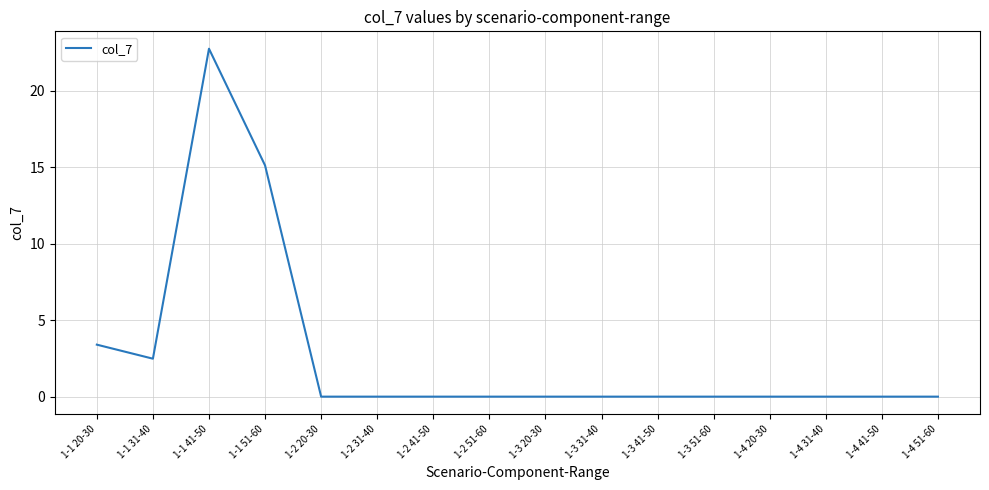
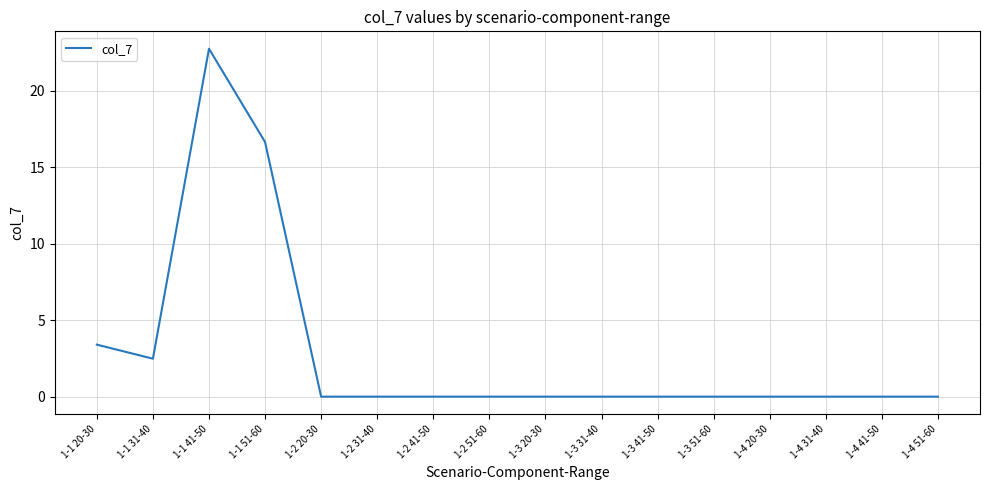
  {
    "1-1 20-30": 3.4,
    "1-1 31-40": 2.5,
    "1-1 41-50": 22.8,
-   "1-1 51-60": 15.1,
+   "1-1 51-60": 16.7,
    "1-2 20-30": 0.0,
    "1-2 31-40": 0.0,
    "1-2 41-50": 0.0,
    "1-2 51-60": 0.0,
    "1-3 20-30": 0.0,
    "1-3 31-40": 0.0,
    "1-3 41-50": 0.0,
    "1-3 51-60": 0.0,
    "1-4 20-30": 0.0,
    "1-4 31-40": 0.0,
    "1-4 41-50": 0.0,
    "1-4 51-60": 0.0
  }
